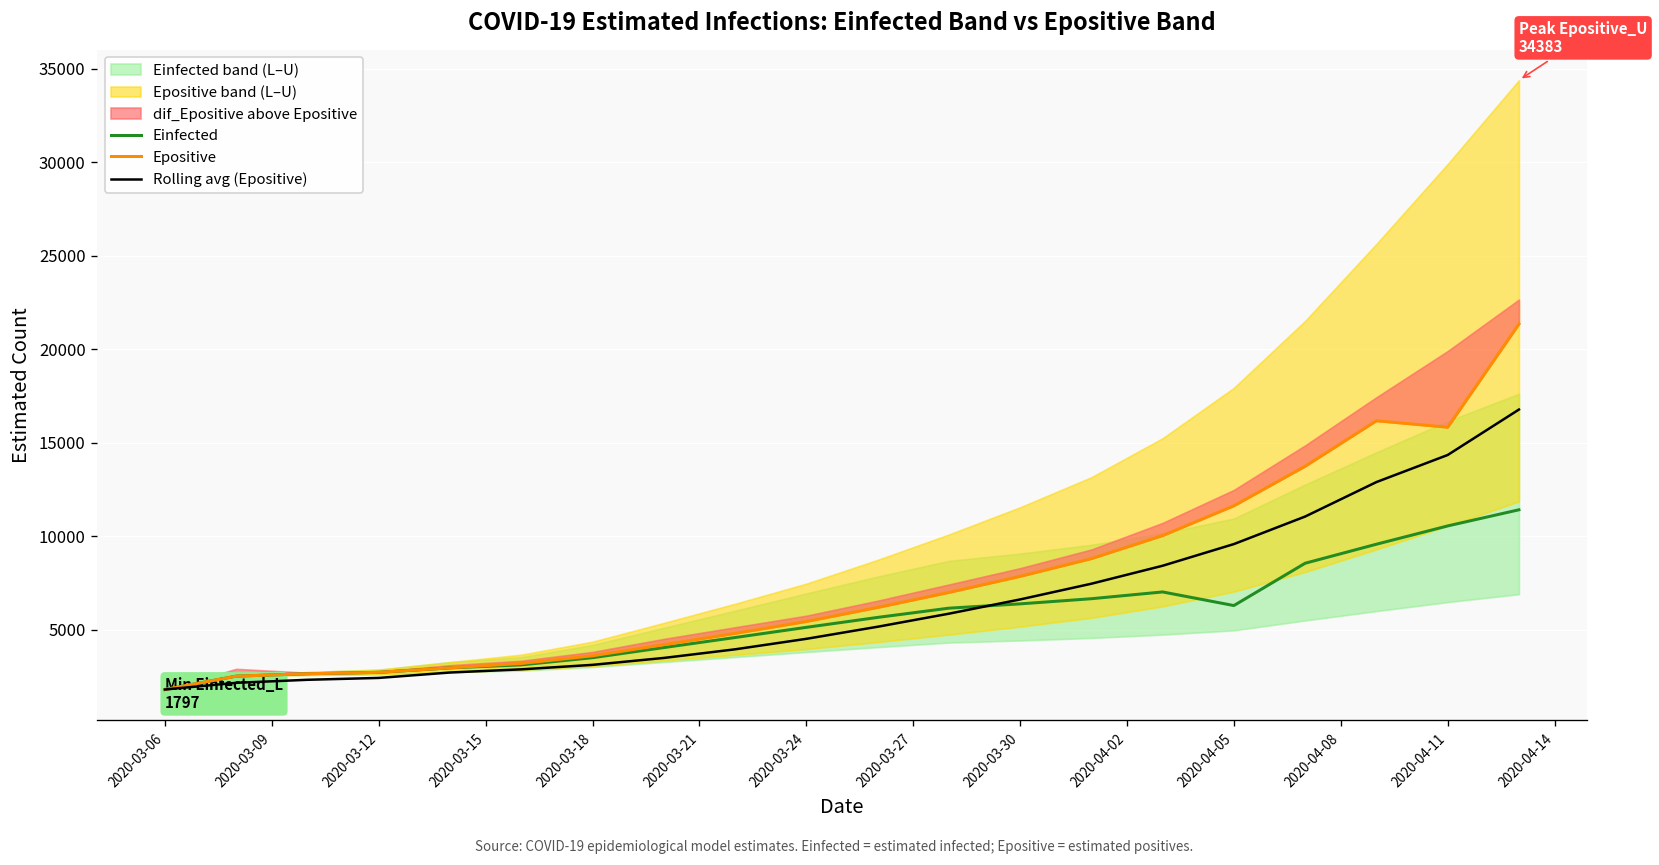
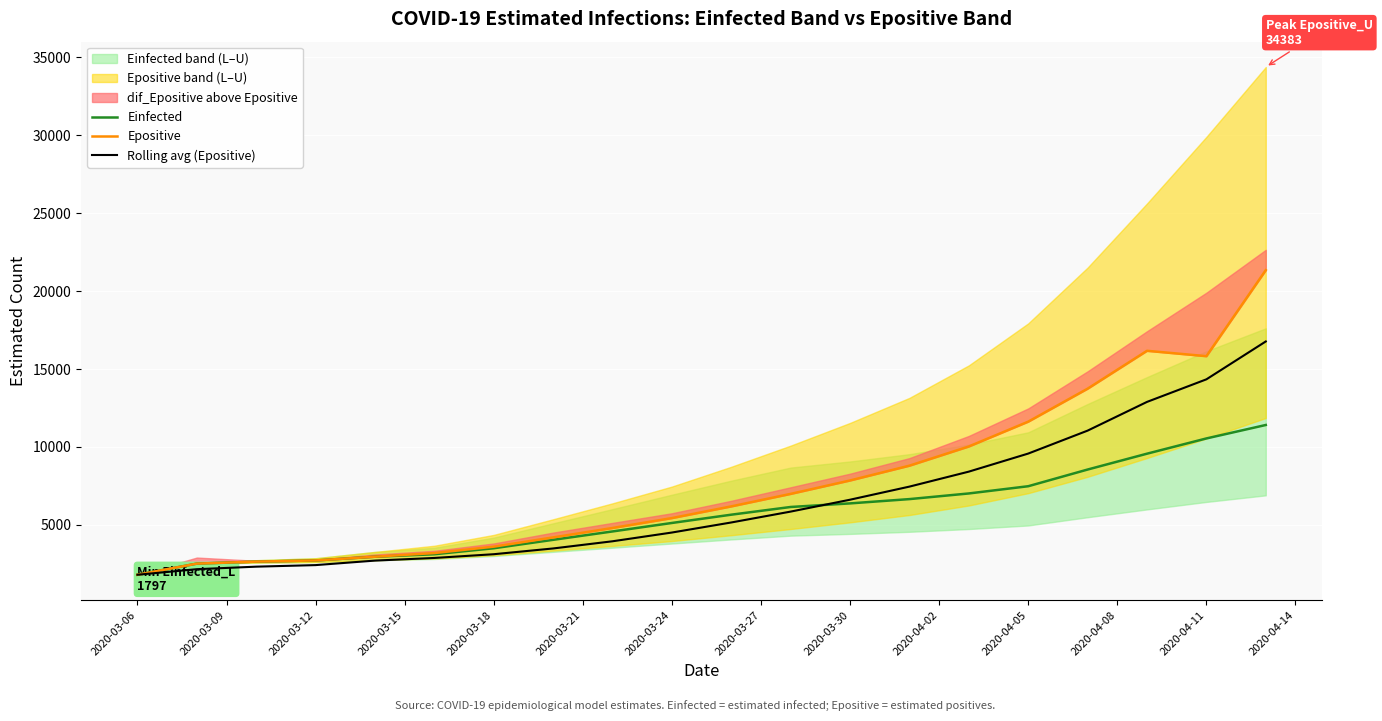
  {
    "Einfected": {
      "2020-03-24": 5100,
      "2020-03-30": 6400,
-     "2020-04-05": 6300,
+     "2020-04-05": 7500,
      "2020-04-11": 10500
    },
    "Epositive": {
      "2020-03-24": 5400,
      "2020-03-30": 7800,
      "2020-04-05": 11600,
      "2020-04-11": 15800
    },
    "Rolling avg (Epositive)": {
      "2020-03-12": 2400,
      "2020-03-18": 3100,
      "2020-03-24": 4500,
      "2020-03-30": 6600,
      "2020-04-05": 9600,
      "2020-04-11": 14300
    }
  }
